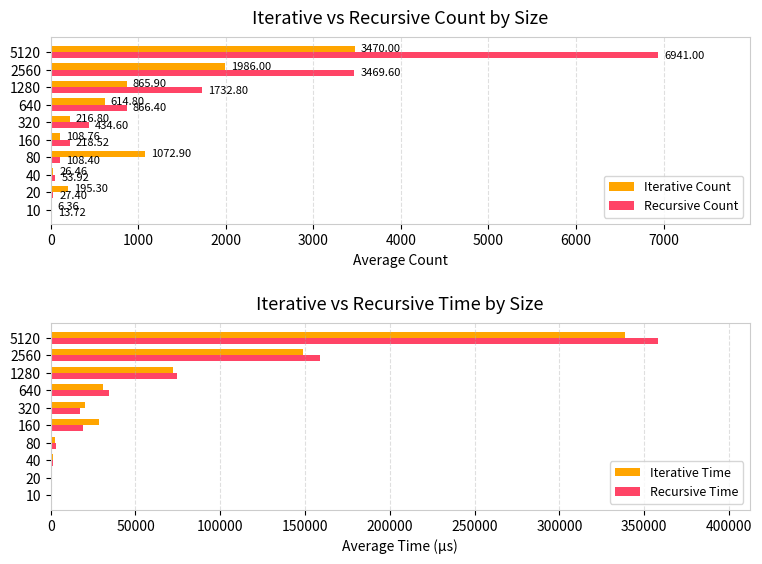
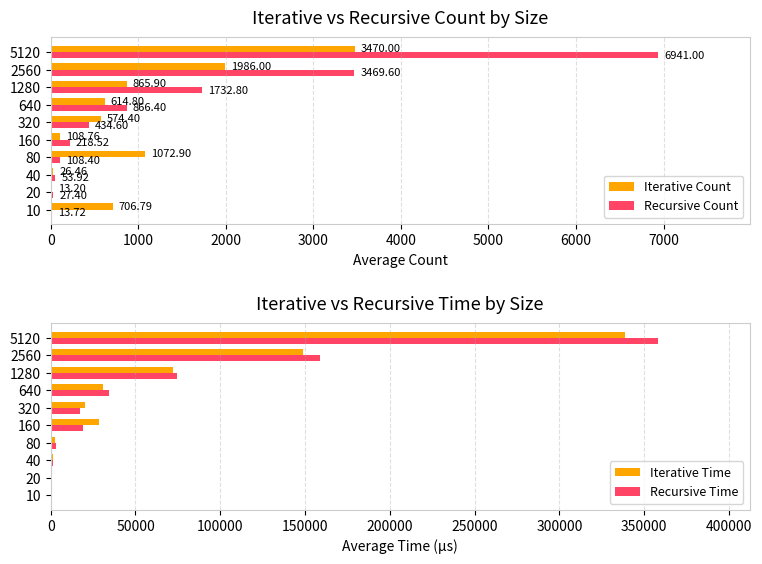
  {
    "Iterative vs Recursive Count by Size": {
      "Iterative Count": {
        "5120": 3470.00,
        "2560": 1986.00,
        "1280": 865.90,
        "640": 614.80,
-       "320": 216.80,
+       "320": 574.40,
        "80": 1072.90,
-       "20": 195.30,
-       "10": 6.36
+       "20": 13.20,
+       "10": 706.79
      },
      "Recursive Count": {
        "5120": 6941.00,
        "2560": 3469.60,
        "1280": 1732.80,
        "640": 866.40,
        "80": 108.40
      }
    },
    "Iterative vs Recursive Time by Size": {
      "Iterative Time": {
        "5120": 339000,
        "2560": 148000,
        "1280": 72000,
        "640": 31000,
        "320": 20000,
        "160": 29000,
        "80": 3000
      },
      "Recursive Time": {
        "5120": 358000,
        "2560": 159000,
        "1280": 74000,
        "640": 34000,
        "320": 17000,
        "160": 19000,
        "80": 3000
      }
    }
  }
